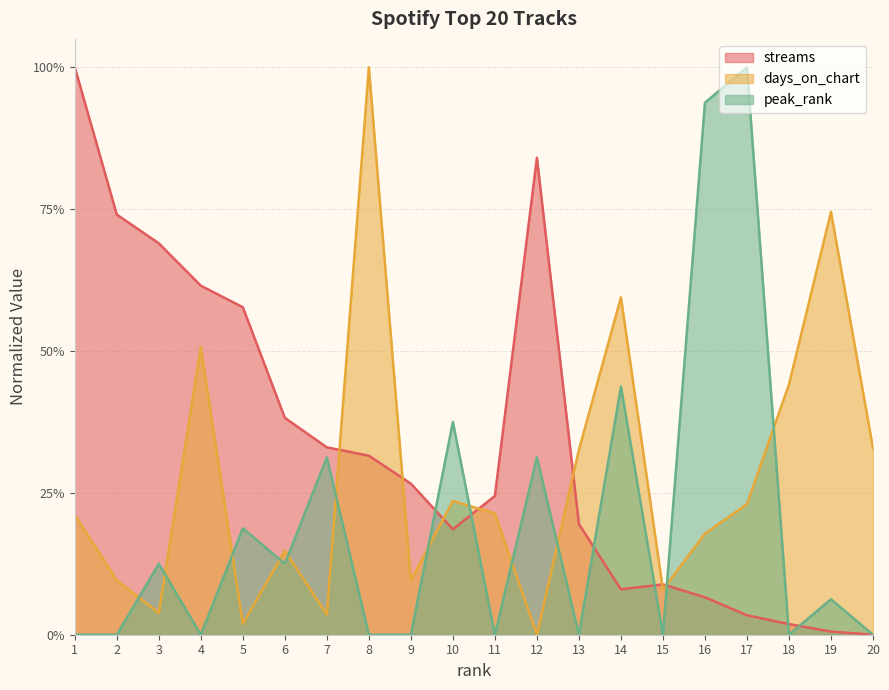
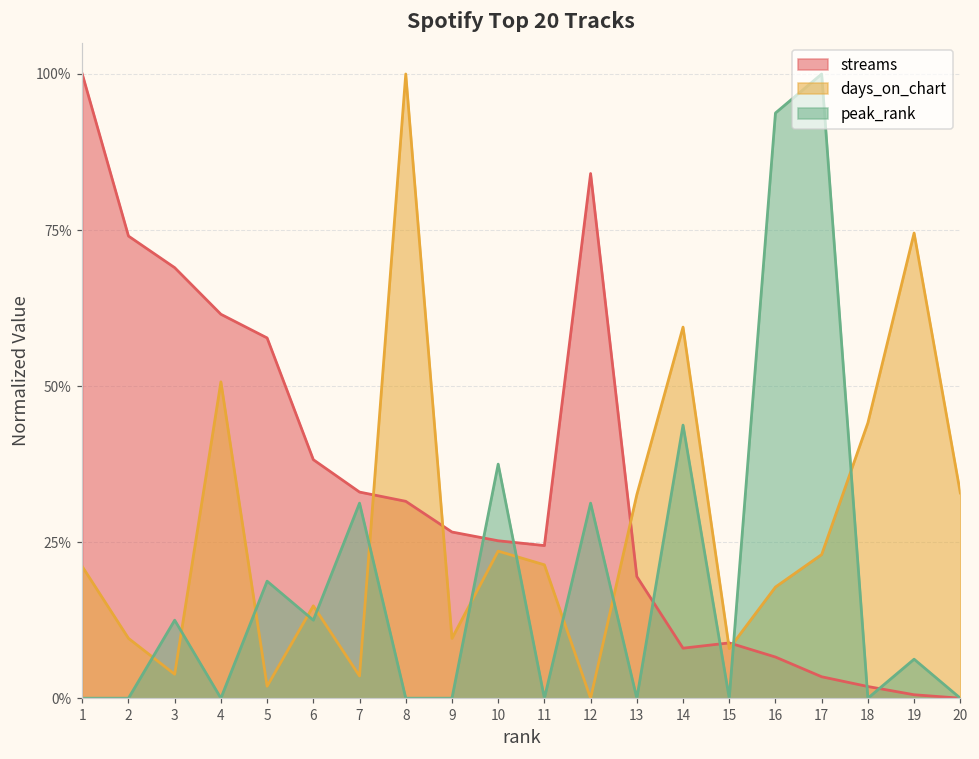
  {
    "streams": {
      "1": "100%",
      "2": "74%",
      "3": "69%",
      "4": "62%",
      "5": "58%",
      "6": "38%",
      "7": "33%",
      "8": "32%",
      "9": "27%",
-     "10": "19%",
+     "10": "25%",
      "11": "24%",
      "12": "84%",
      "13": "19%",
      "14": "8%",
      "15": "9%",
      "16": "7%",
      "17": "3%",
      "18": "2%",
      "19": "1%"
    },
    "days_on_chart": {
      "1": "21%",
      "2": "10%",
      "3": "4%",
      "4": "51%",
      "5": "2%",
      "6": "15%",
      "7": "4%",
      "8": "100%",
      "9": "10%",
      "10": "24%",
      "11": "21%",
      "12": "0%",
      "13": "33%",
      "14": "59%",
      "15": "8%",
      "16": "18%",
      "17": "23%",
      "18": "44%",
      "19": "75%",
      "20": "33%"
    },
    "peak_rank": {
      "1": "0%",
      "2": "0%",
      "3": "12%",
      "4": "0%",
      "5": "19%",
      "6": "12%",
      "7": "31%",
      "8": "0%",
      "9": "0%",
      "10": "37%",
      "11": "0%",
      "12": "31%",
      "13": "0%",
      "14": "44%",
      "15": "0%",
      "16": "94%",
      "18": "0%",
      "19": "6%"
    }
  }
